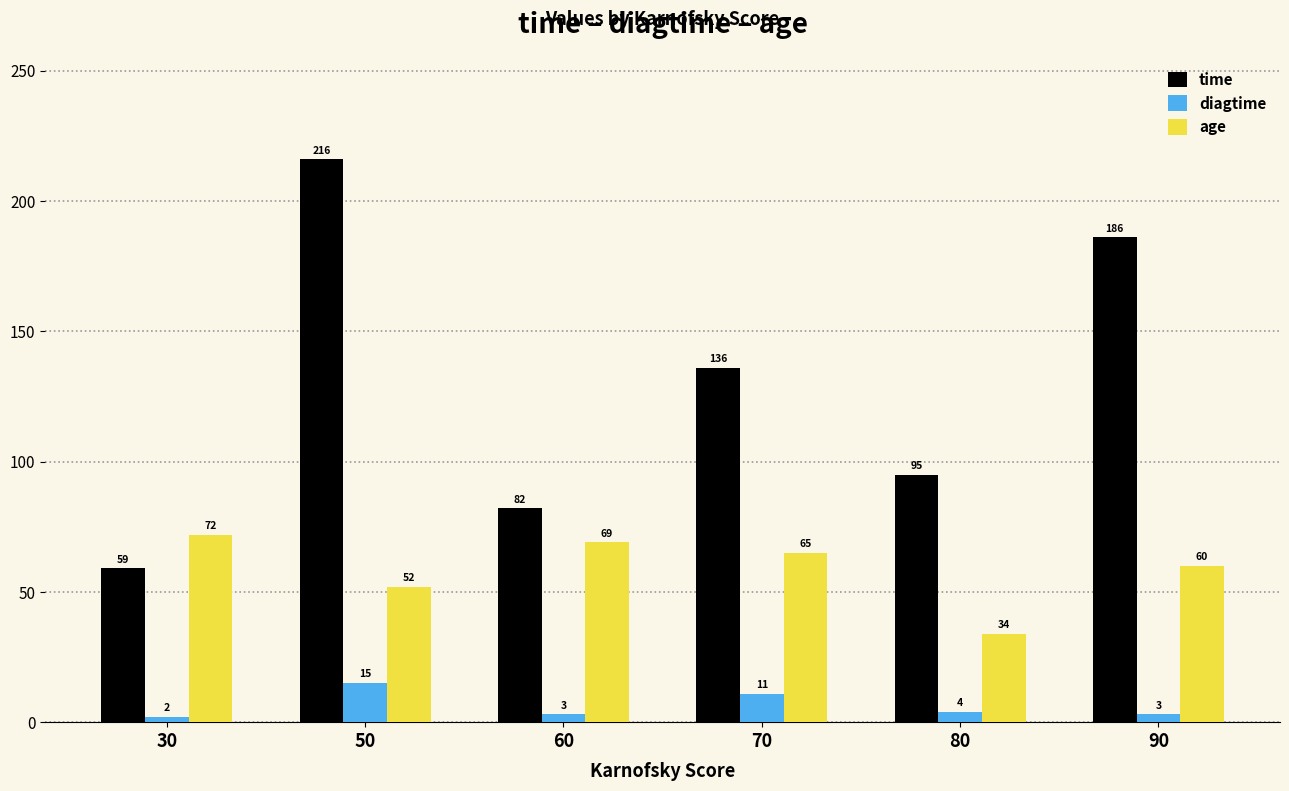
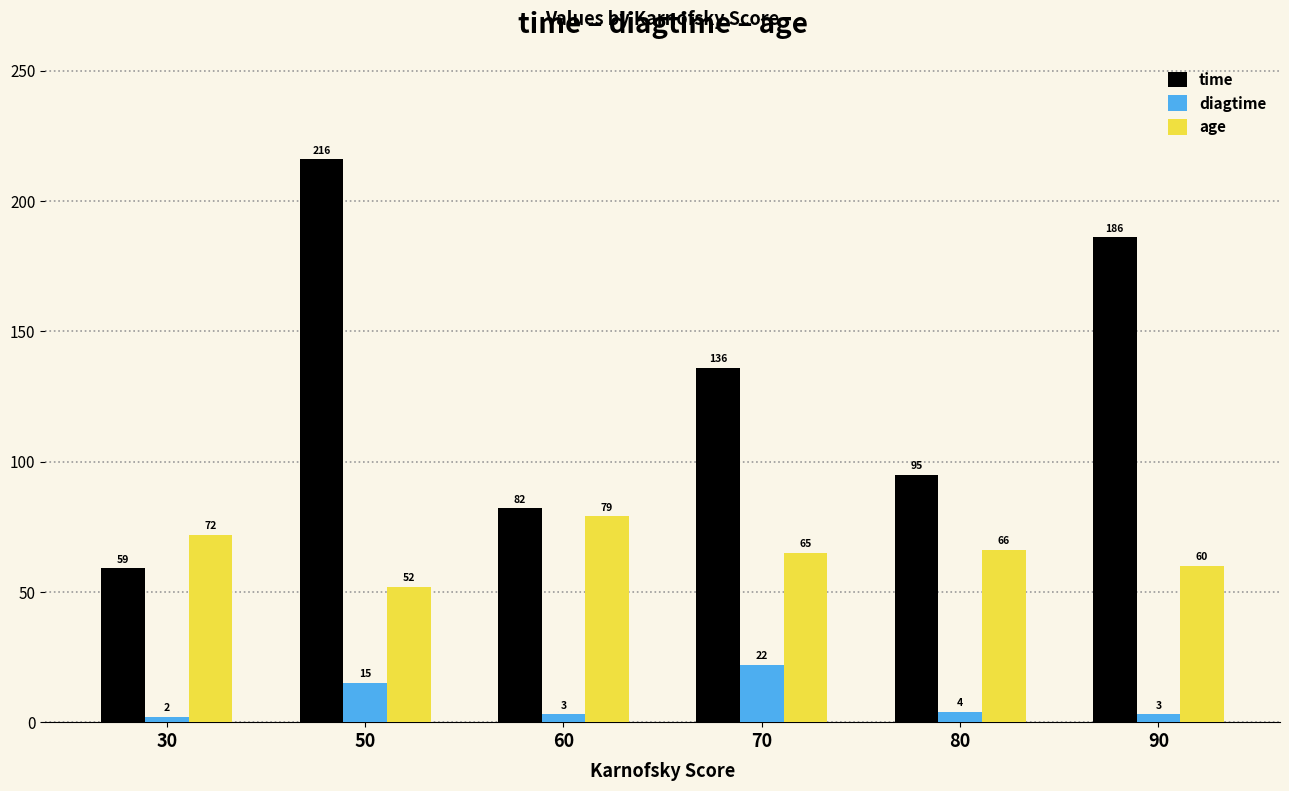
  {
    "time": {
      "30": 59,
      "50": 216,
      "60": 82,
      "70": 136,
      "80": 95,
      "90": 186
    },
    "diagtime": {
      "30": 2,
      "50": 15,
      "60": 3,
-     "70": 11,
+     "70": 22,
      "80": 4,
      "90": 3
    },
    "age": {
      "30": 72,
      "50": 52,
-     "60": 69,
+     "60": 79,
      "70": 65,
-     "80": 34,
+     "80": 66,
      "90": 60
    }
  }
